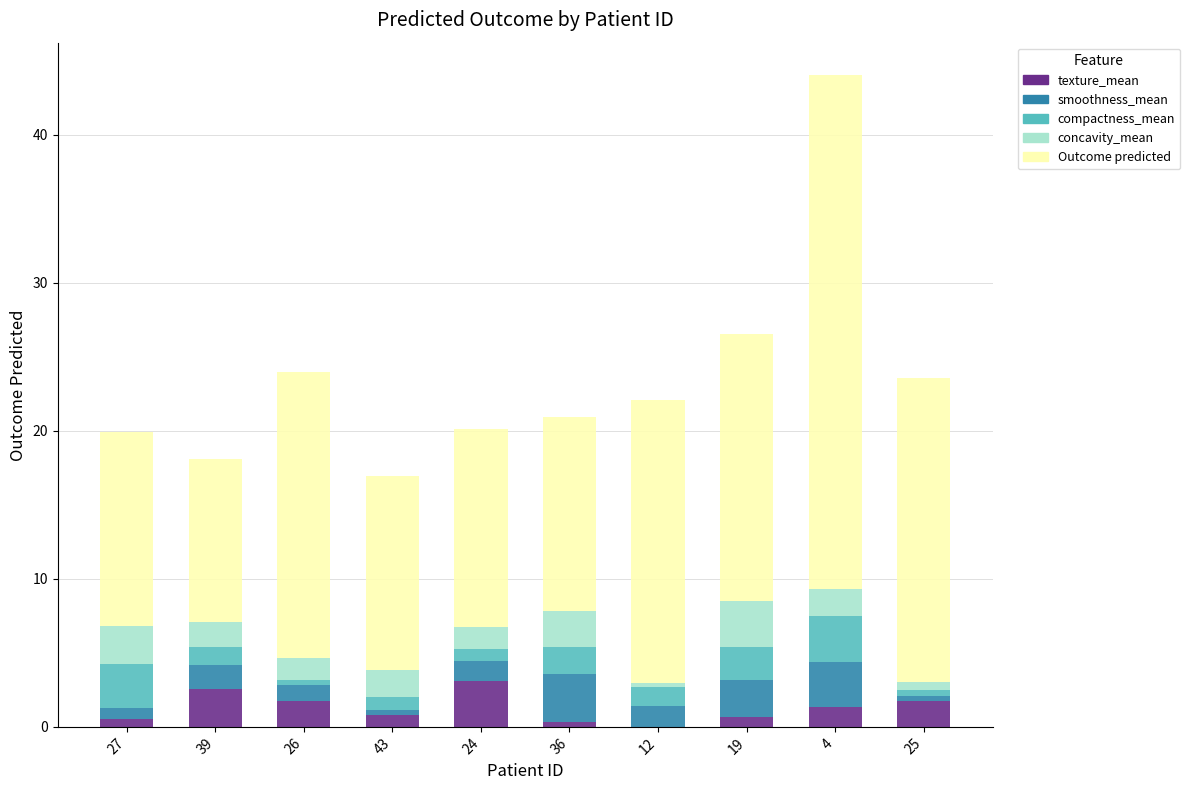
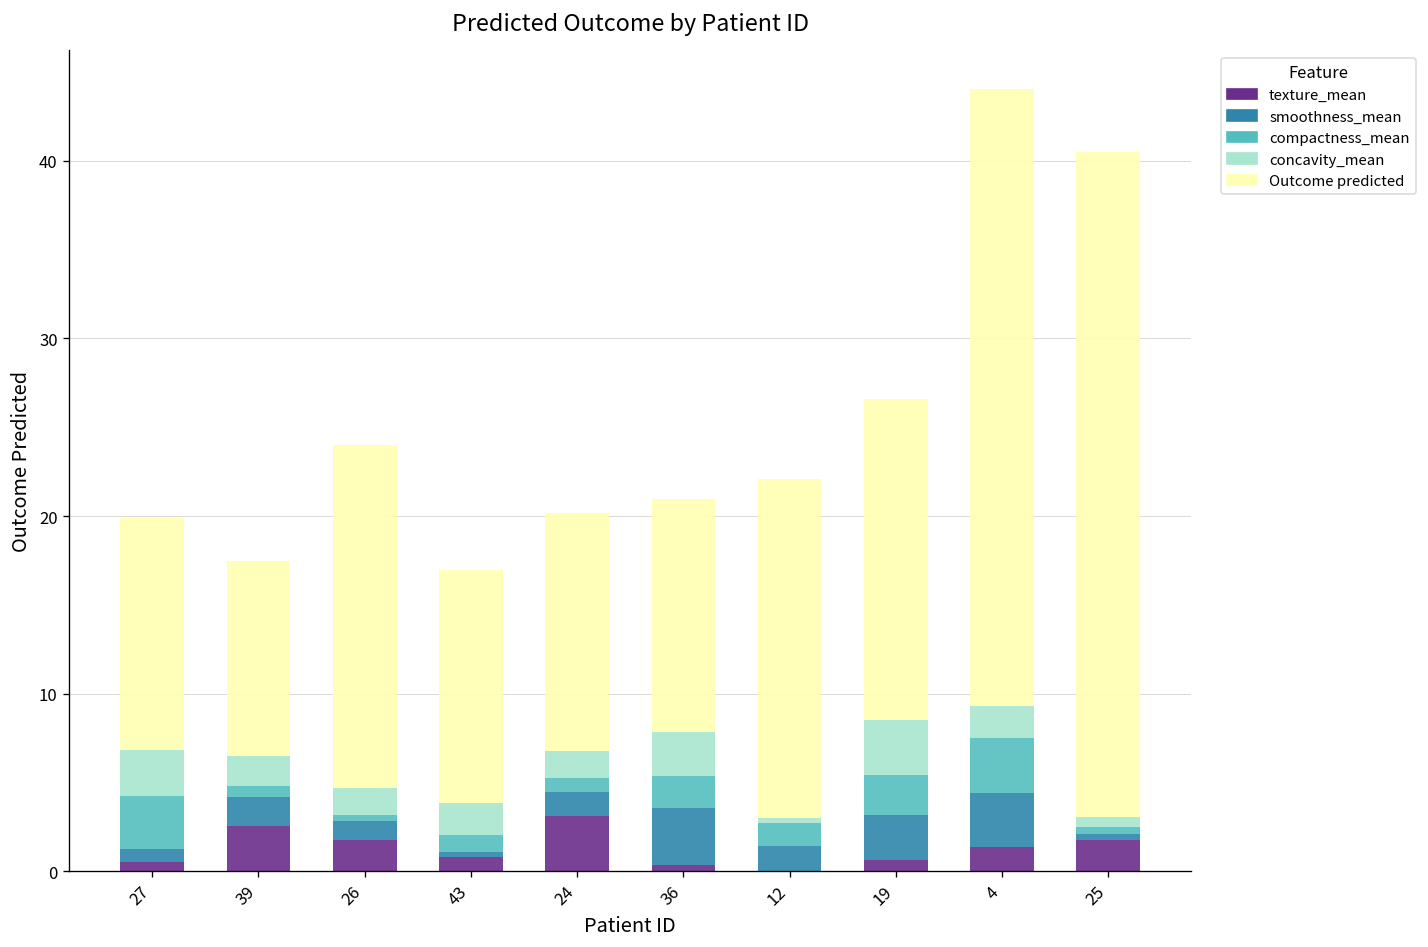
  {
    "texture_mean": {
      "27": 0.5,
      "39": 2.5,
      "26": 1.7,
      "43": 0.8,
      "24": 3.1,
      "36": 0.3,
      "12": 0.0,
      "19": 0.7,
      "4": 1.4,
      "25": 1.8
    },
    "smoothness_mean": {
      "27": 0.8,
      "39": 1.7,
      "26": 1.1,
      "43": 0.3,
      "24": 1.3,
      "36": 3.3,
      "12": 1.4,
      "19": 2.5,
      "4": 3.0,
      "25": 0.4
    },
    "compactness_mean": {
      "27": 3.0,
-     "39": 1.2,
+     "39": 0.6,
      "26": 0.4,
      "43": 0.9,
      "24": 0.8,
      "36": 1.8,
      "12": 1.3,
      "19": 2.2,
      "4": 3.1,
      "25": 0.4
    },
    "concavity_mean": {
      "27": 2.6,
      "39": 1.7,
      "26": 1.5,
      "43": 1.8,
      "24": 1.5,
      "36": 2.5,
      "12": 0.3,
      "19": 3.1,
      "4": 1.8,
      "25": 0.6
    },
    "Outcome predicted": {
      "27": 13.1,
      "39": 11.0,
      "26": 19.3,
      "43": 13.1,
      "24": 13.4,
      "36": 13.1,
      "12": 19.1,
      "19": 18.1,
      "4": 34.7,
-     "25": 20.5
+     "25": 37.4
    }
  }
